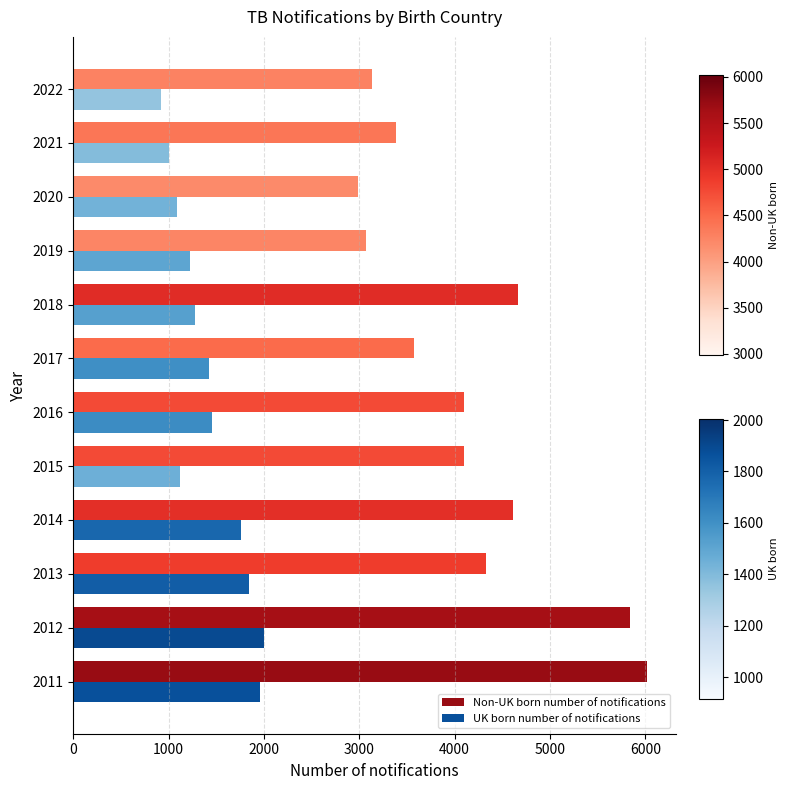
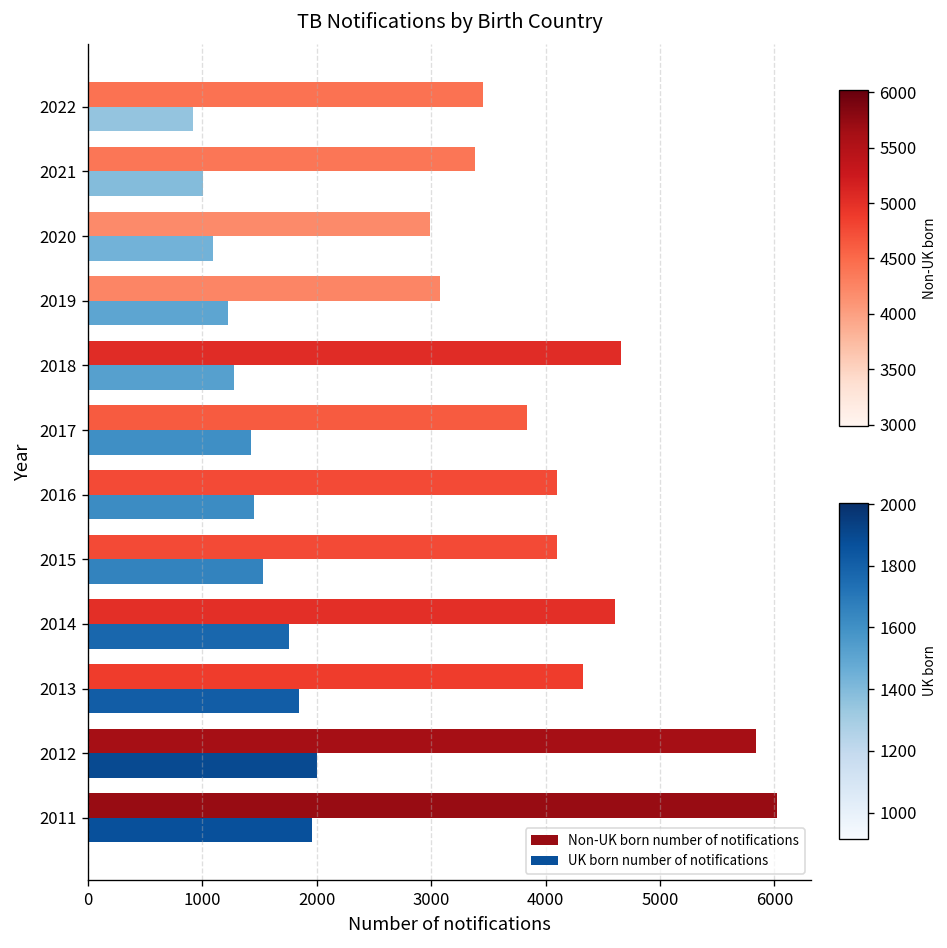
  {
    "Non-UK born number of notifications": {
-     "2022": 3100,
+     "2022": 3500,
      "2021": 3400,
      "2020": 3000,
      "2019": 3100,
      "2018": 4700,
-     "2017": 3600,
+     "2017": 3800,
      "2016": 4100,
      "2015": 4100,
      "2014": 4600,
      "2013": 4300,
      "2012": 5800,
      "2011": 6000
    },
    "UK born number of notifications": {
      "2022": 900,
      "2021": 1000,
      "2020": 1100,
      "2019": 1200,
      "2018": 1300,
      "2017": 1400,
      "2016": 1500,
-     "2015": 1100,
+     "2015": 1500,
      "2014": 1800,
      "2013": 1800,
      "2012": 2000,
      "2011": 2000
    }
  }
